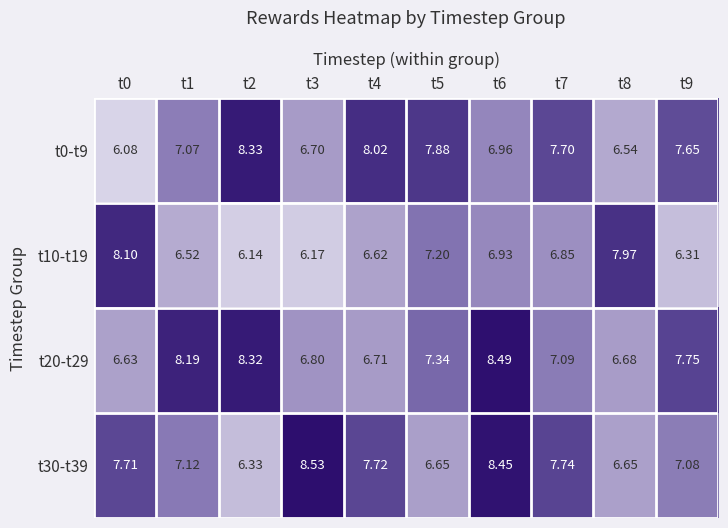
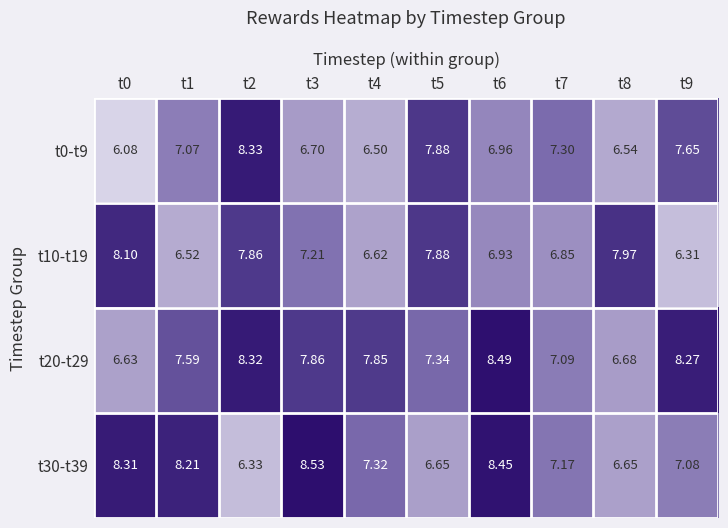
  {
    "t0-t9": {
      "t0": 6.08,
      "t1": 7.07,
      "t2": 8.33,
      "t3": 6.70,
-     "t4": 8.02,
+     "t4": 6.50,
      "t5": 7.88,
      "t6": 6.96,
-     "t7": 7.70,
+     "t7": 7.30,
      "t8": 6.54,
      "t9": 7.65
    },
    "t10-t19": {
      "t0": 8.10,
      "t1": 6.52,
-     "t2": 6.14,
-     "t3": 6.17,
+     "t2": 7.86,
+     "t3": 7.21,
      "t4": 6.62,
-     "t5": 7.20,
+     "t5": 7.88,
      "t6": 6.93,
      "t7": 6.85,
      "t8": 7.97,
      "t9": 6.31
    },
    "t20-t29": {
      "t0": 6.63,
-     "t1": 8.19,
+     "t1": 7.59,
      "t2": 8.32,
-     "t3": 6.80,
-     "t4": 6.71,
+     "t3": 7.86,
+     "t4": 7.85,
      "t5": 7.34,
      "t6": 8.49,
      "t7": 7.09,
      "t8": 6.68,
-     "t9": 7.75
+     "t9": 8.27
    },
    "t30-t39": {
-     "t0": 7.71,
-     "t1": 7.12,
+     "t0": 8.31,
+     "t1": 8.21,
      "t2": 6.33,
      "t3": 8.53,
-     "t4": 7.72,
+     "t4": 7.32,
      "t5": 6.65,
      "t6": 8.45,
-     "t7": 7.74,
+     "t7": 7.17,
      "t8": 6.65,
      "t9": 7.08
    }
  }
